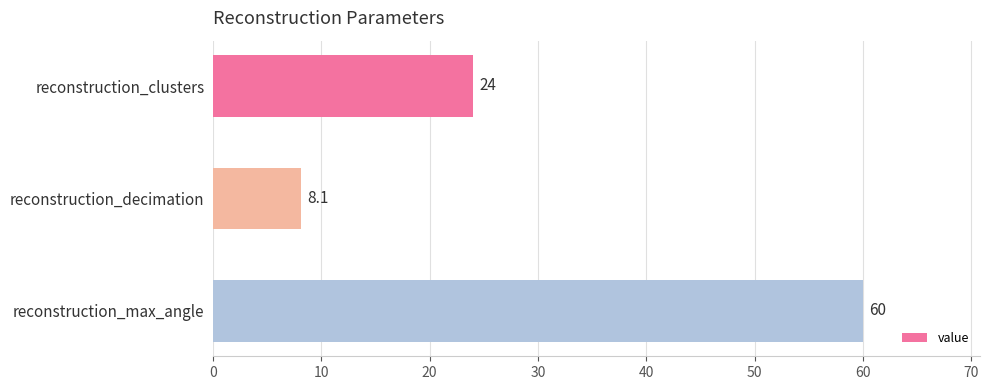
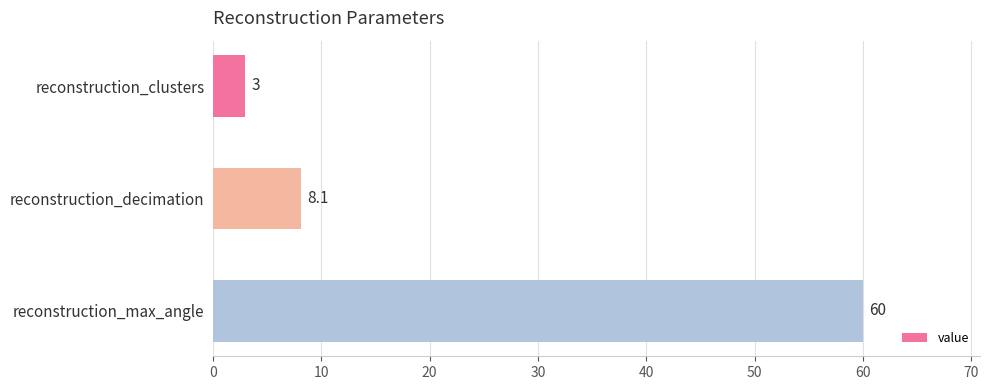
  {
-   "reconstruction_clusters": 24,
+   "reconstruction_clusters": 3,
    "reconstruction_decimation": 8.1,
    "reconstruction_max_angle": 60
  }
